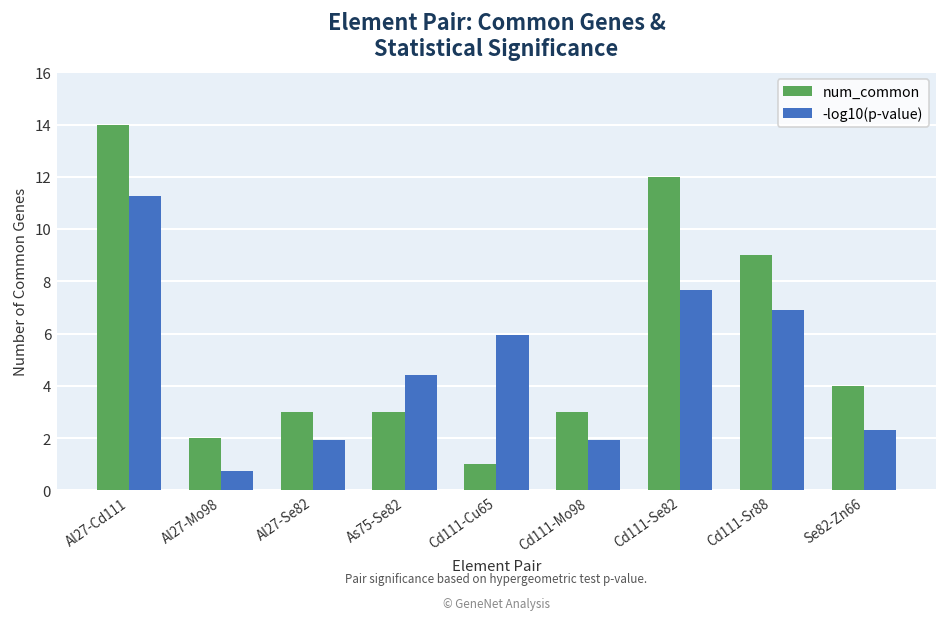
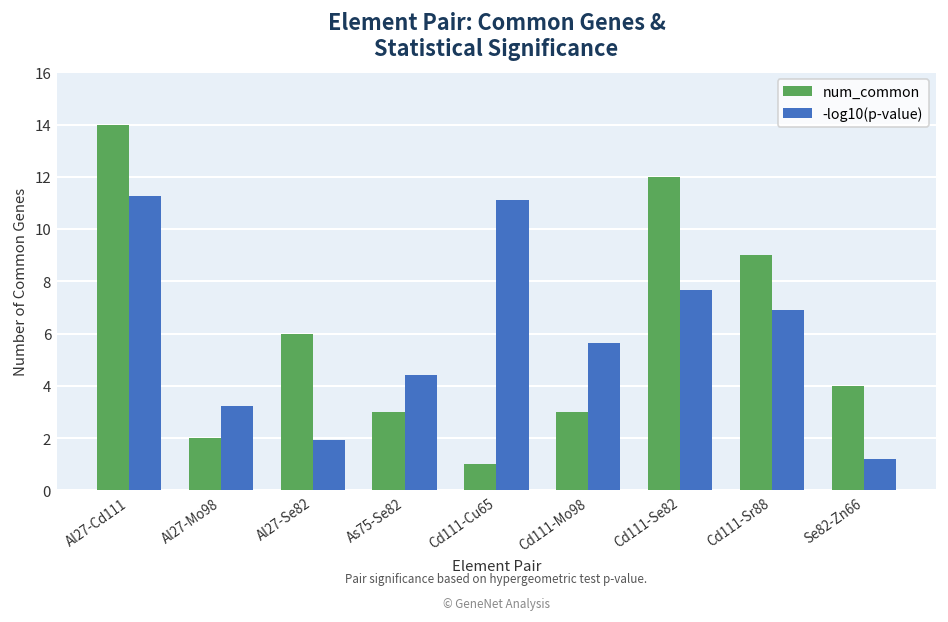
  {
    "num_common": {
      "Al27-Cd111": 14,
      "Al27-Mo98": 2,
-     "Al27-Se82": 3,
+     "Al27-Se82": 6,
      "As75-Se82": 3,
      "Cd111-Cu65": 1,
      "Cd111-Mo98": 3,
      "Cd111-Se82": 12,
      "Cd111-Sr88": 9,
      "Se82-Zn66": 4
    },
    "-log10(p-value)": {
      "Al27-Cd111": 11.3,
-     "Al27-Mo98": 0.7,
+     "Al27-Mo98": 3.3,
      "Al27-Se82": 1.9,
      "As75-Se82": 4.4,
-     "Cd111-Cu65": 5.9,
-     "Cd111-Mo98": 1.9,
+     "Cd111-Cu65": 11.1,
+     "Cd111-Mo98": 5.6,
      "Cd111-Se82": 7.7,
      "Cd111-Sr88": 6.9,
-     "Se82-Zn66": 2.3
+     "Se82-Zn66": 1.2
    }
  }
